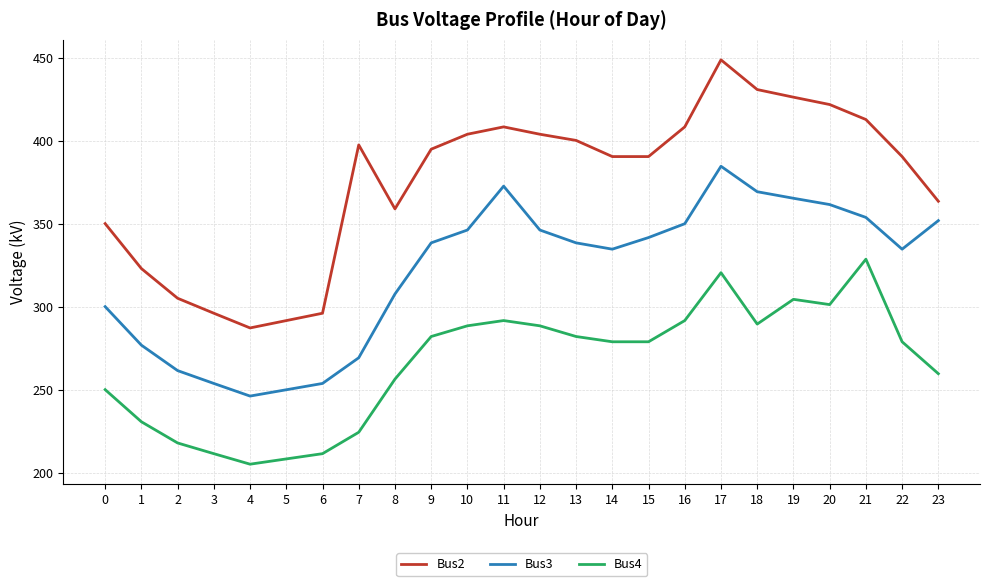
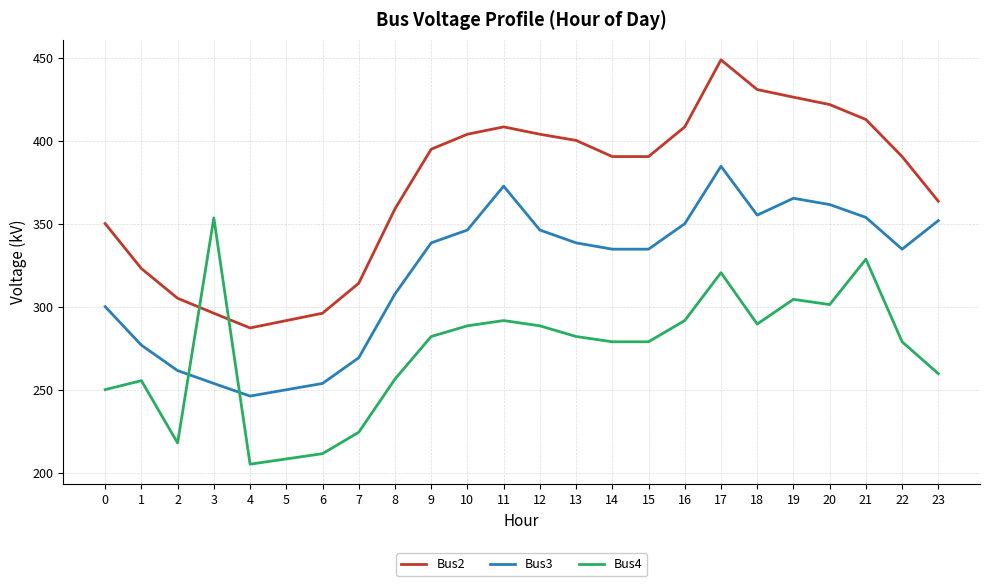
  {
    "Bus2": {
      "0": 350,
      "1": 323,
      "2": 305,
      "3": 296,
      "4": 287,
      "5": 292,
      "6": 296,
-     "7": 397,
+     "7": 314,
      "8": 359,
      "9": 395,
      "10": 404,
      "11": 408,
      "12": 404,
      "13": 400,
      "14": 390,
      "15": 390,
      "16": 408,
      "17": 449,
      "18": 431,
      "19": 426,
      "20": 422,
      "21": 413,
      "22": 390,
      "23": 363
    },
    "Bus3": {
      "0": 300,
      "1": 277,
      "2": 261,
      "3": 254,
      "4": 246,
      "5": 250,
      "6": 254,
      "7": 269,
      "8": 308,
      "9": 338,
      "10": 346,
      "11": 373,
      "12": 346,
      "13": 338,
      "14": 335,
-     "15": 342,
+     "15": 335,
      "16": 350,
      "17": 385,
-     "18": 369,
+     "18": 355,
      "19": 365,
      "20": 361,
      "21": 354,
      "22": 335,
      "23": 352
    },
    "Bus4": {
      "0": 250,
-     "1": 231,
+     "1": 255,
      "2": 218,
-     "3": 211,
+     "3": 353,
      "4": 205,
      "5": 208,
      "6": 211,
      "7": 224,
      "8": 256,
      "9": 282,
      "10": 288,
      "11": 292,
      "12": 288,
      "13": 282,
      "14": 279,
      "15": 279,
      "16": 292,
      "17": 320,
      "18": 289,
      "19": 304,
      "20": 301,
      "21": 329,
      "22": 279,
      "23": 260
    }
  }
